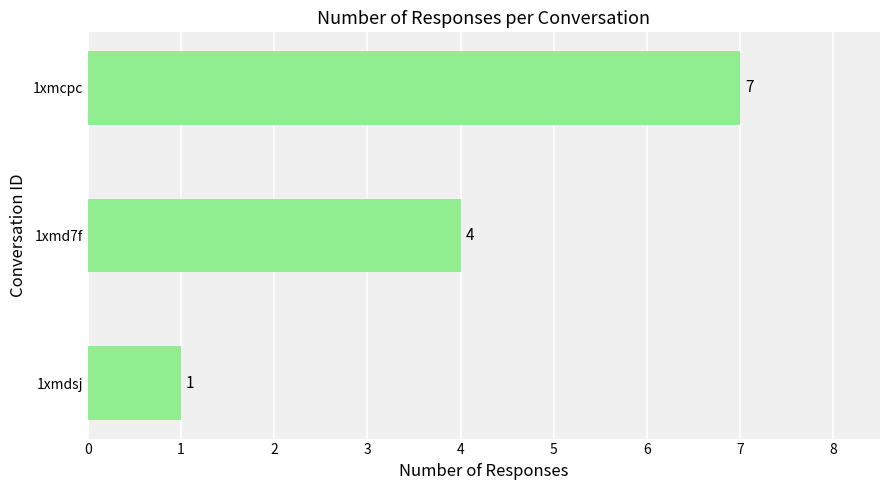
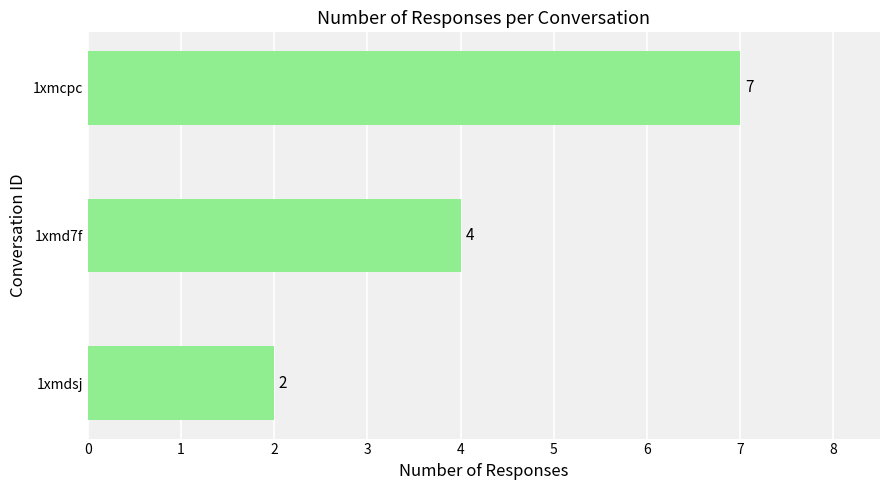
  {
    "1xmcpc": 7,
    "1xmd7f": 4,
-   "1xmdsj": 1
+   "1xmdsj": 2
  }
